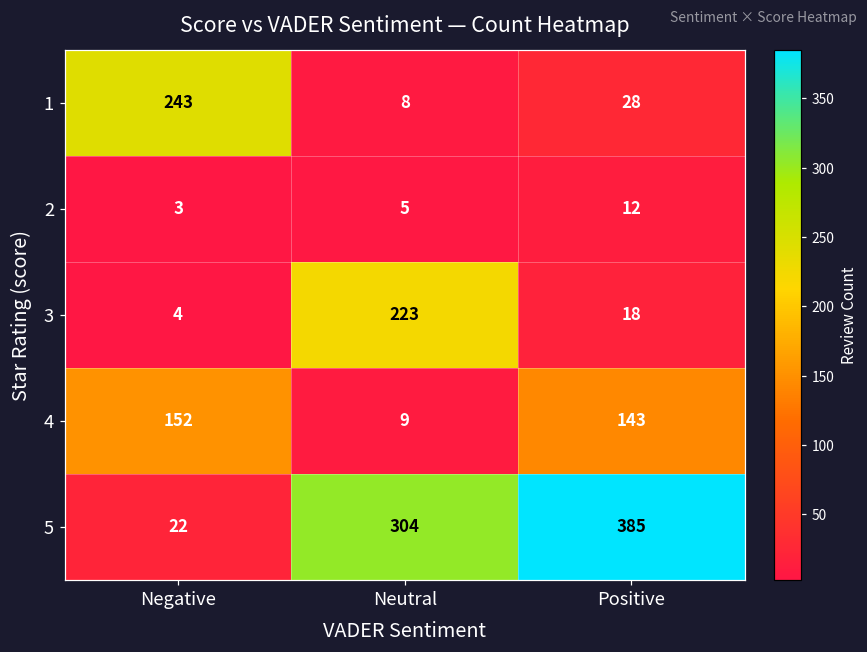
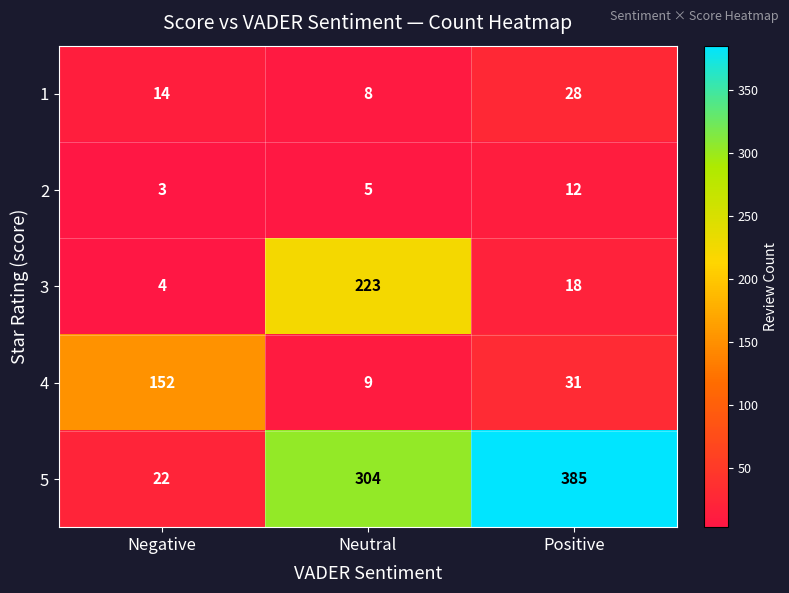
  {
    "1": {
-     "Negative": 243,
+     "Negative": 14,
      "Neutral": 8,
      "Positive": 28
    },
    "2": {
      "Negative": 3,
      "Neutral": 5,
      "Positive": 12
    },
    "3": {
      "Negative": 4,
      "Neutral": 223,
      "Positive": 18
    },
    "4": {
      "Negative": 152,
      "Neutral": 9,
-     "Positive": 143
+     "Positive": 31
    },
    "5": {
      "Negative": 22,
      "Neutral": 304,
      "Positive": 385
    }
  }
